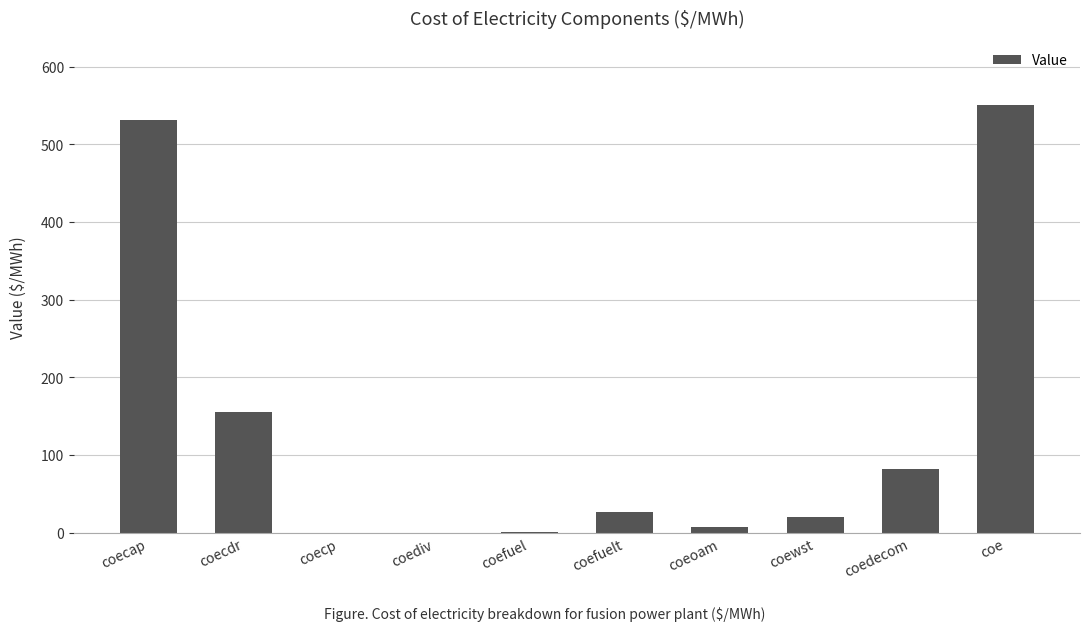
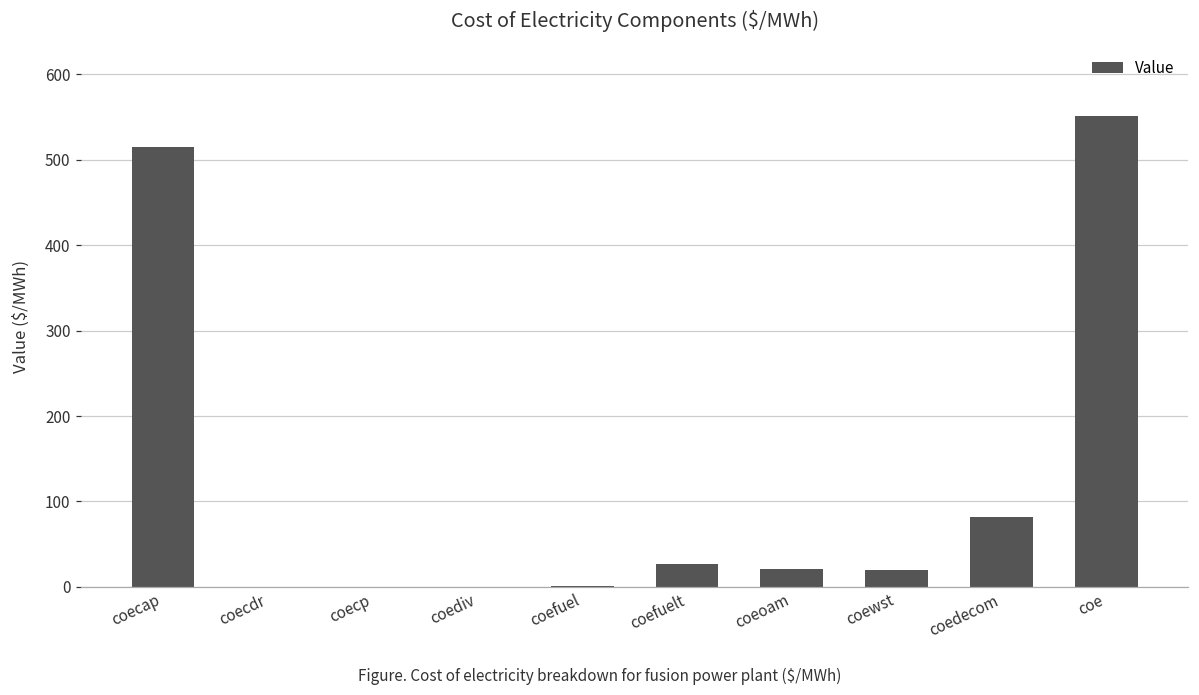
  {
-   "coecap": 530,
-   "coecdr": 150,
+   "coecap": 510,
+   "coecdr": 0,
    "coecp": 0,
    "coediv": 0,
    "coefuelt": 30,
-   "coeoam": 10,
+   "coeoam": 20,
    "coewst": 20,
    "coedecom": 80,
    "coe": 550
  }
